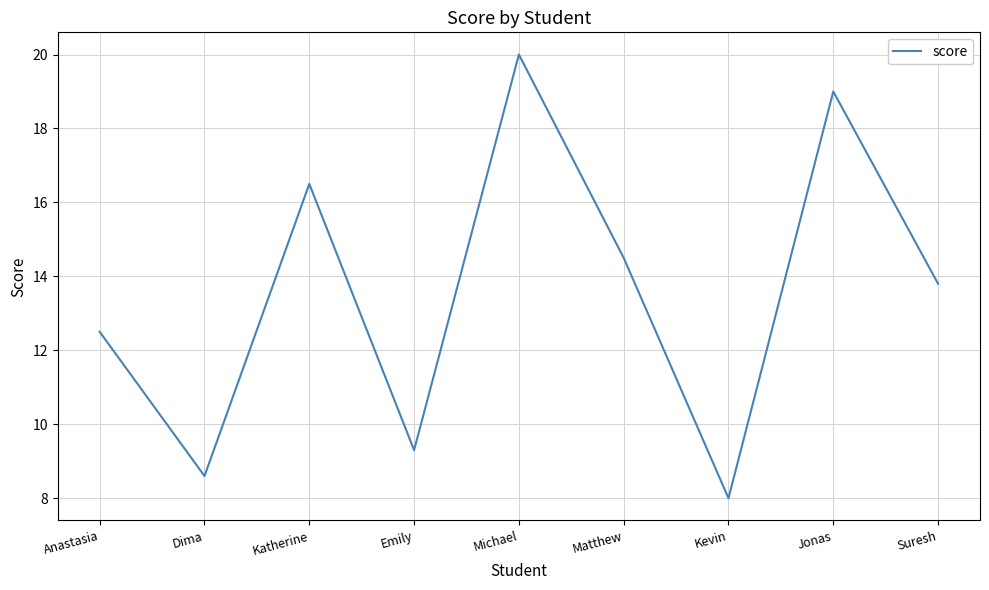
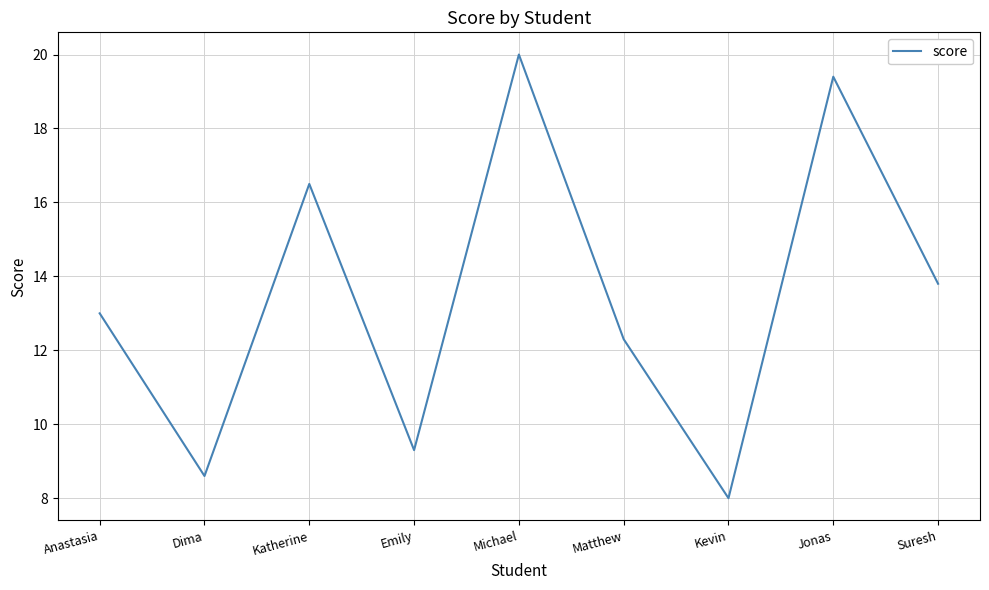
  {
-   "Anastasia": 12.5,
+   "Anastasia": 13.0,
    "Dima": 8.6,
    "Katherine": 16.5,
    "Emily": 9.3,
    "Michael": 20.0,
-   "Matthew": 14.5,
+   "Matthew": 12.3,
    "Kevin": 8.0,
-   "Jonas": 19.0,
+   "Jonas": 19.4,
    "Suresh": 13.8
  }
